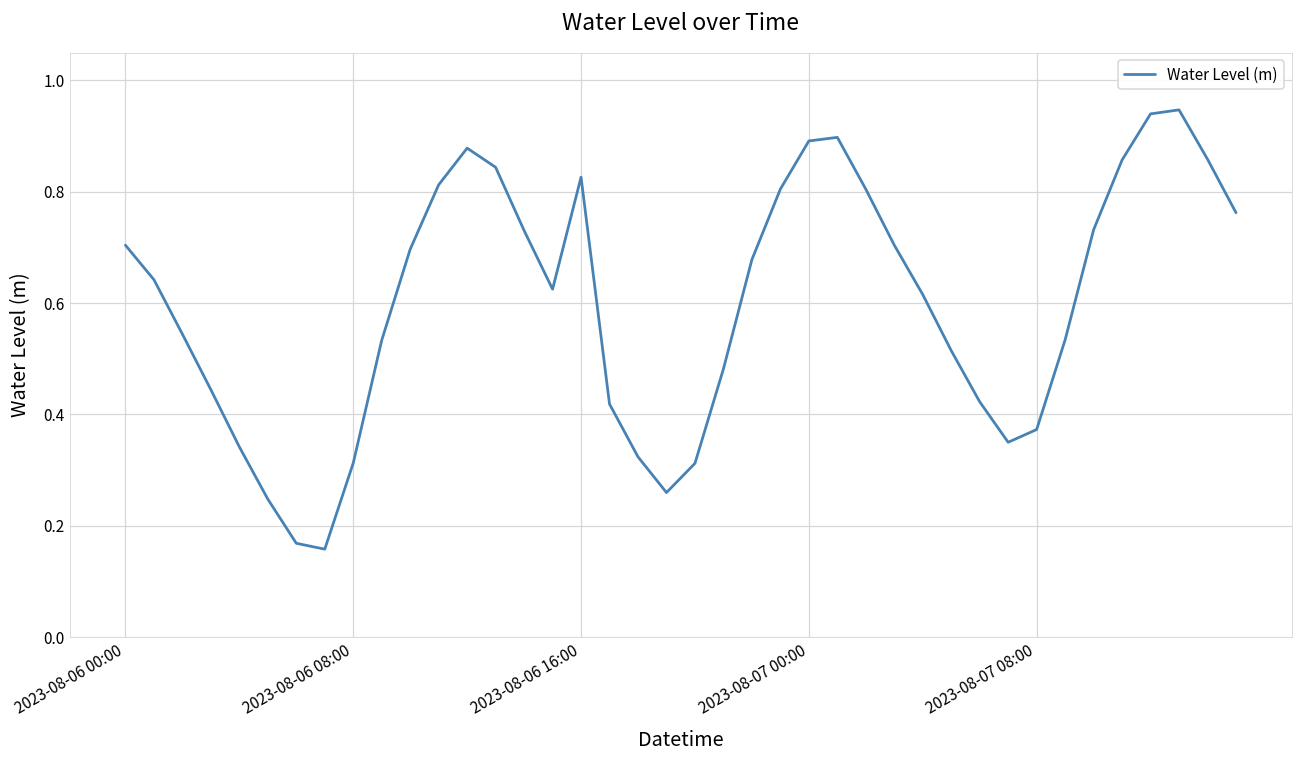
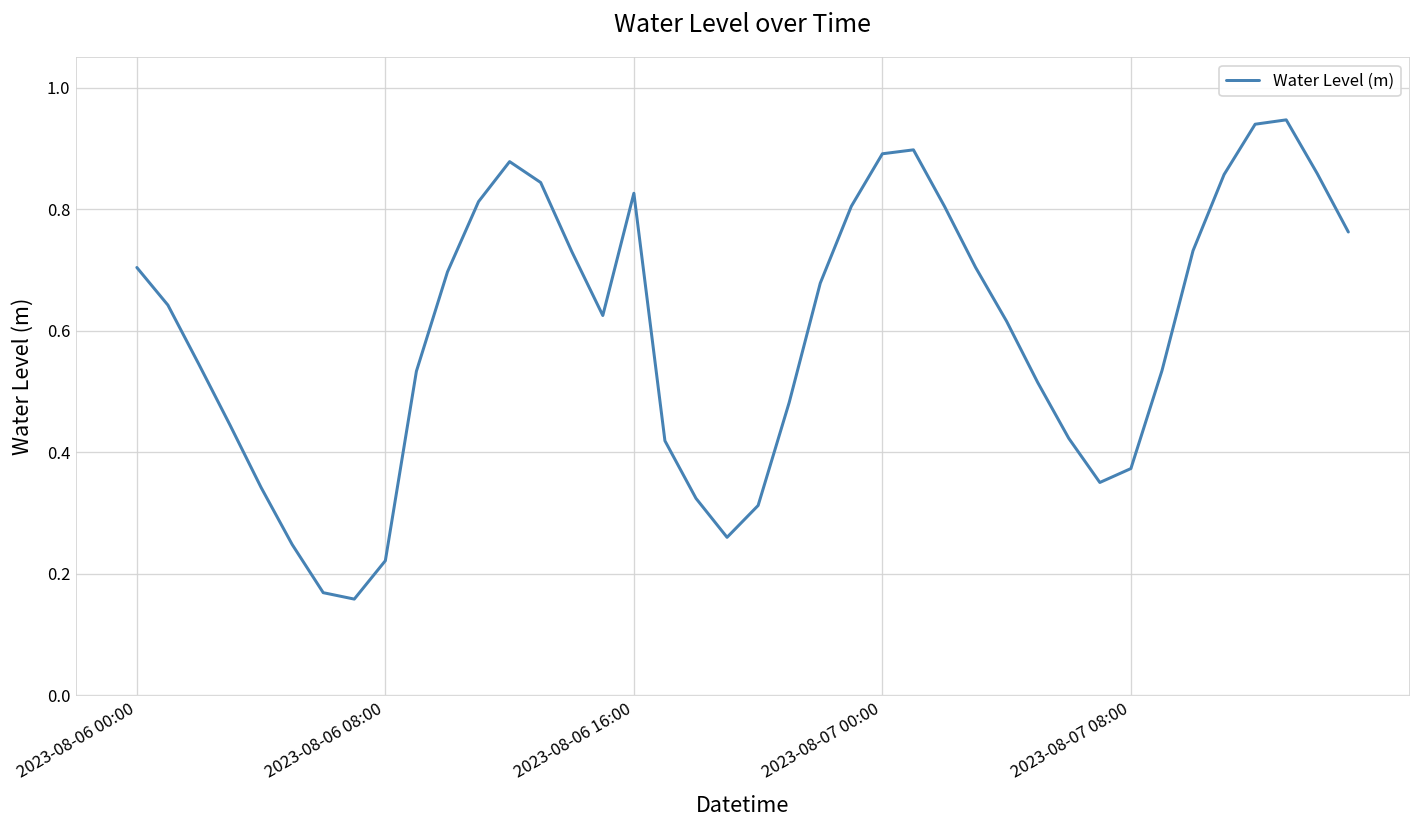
  {
    "2023-08-06 00:00": 0.70,
-   "2023-08-06 08:00": 0.31,
+   "2023-08-06 08:00": 0.22,
    "2023-08-06 16:00": 0.83,
    "2023-08-07 00:00": 0.89,
    "2023-08-07 08:00": 0.37
  }
